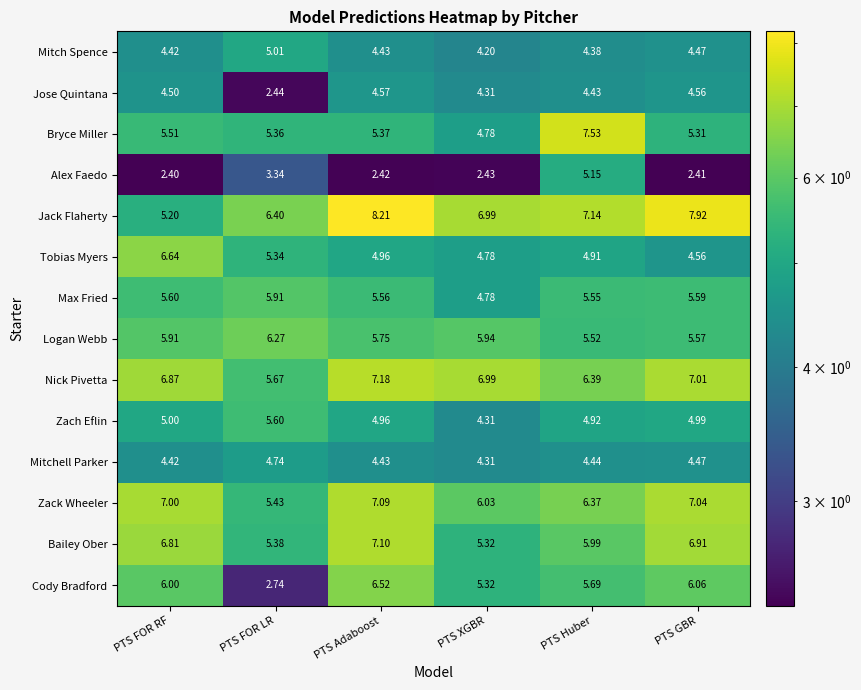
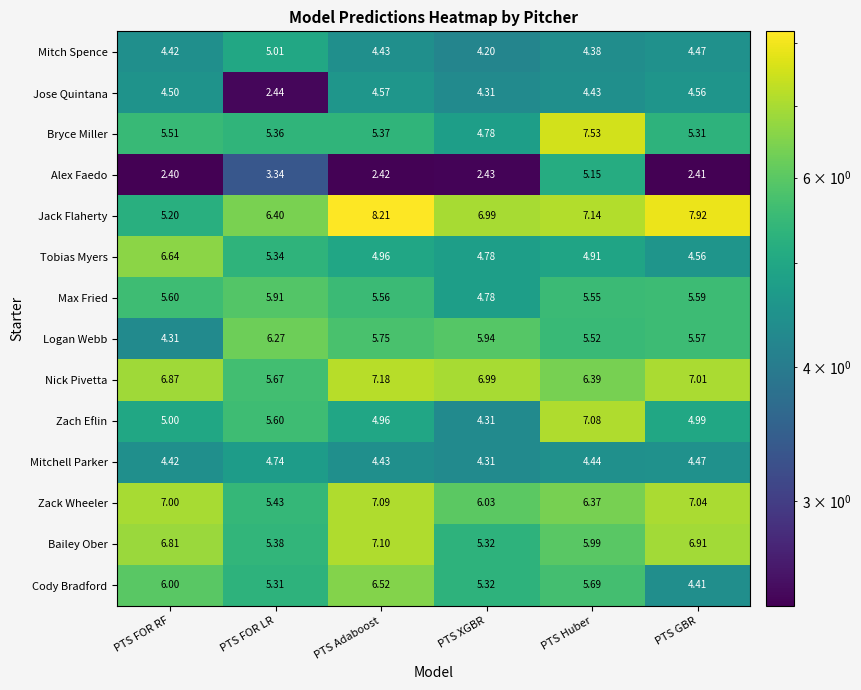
  {
    "Mitch Spence": {
      "PTS FOR RF": 4.42,
      "PTS FOR LR": 5.01,
      "PTS Adaboost": 4.43,
      "PTS XGBR": 4.20,
      "PTS Huber": 4.38,
      "PTS GBR": 4.47
    },
    "Jose Quintana": {
      "PTS FOR RF": 4.50,
      "PTS FOR LR": 2.44,
      "PTS Adaboost": 4.57,
      "PTS XGBR": 4.31,
      "PTS Huber": 4.43,
      "PTS GBR": 4.56
    },
    "Bryce Miller": {
      "PTS FOR RF": 5.51,
      "PTS FOR LR": 5.36,
      "PTS Adaboost": 5.37,
      "PTS XGBR": 4.78,
      "PTS Huber": 7.53,
      "PTS GBR": 5.31
    },
    "Alex Faedo": {
      "PTS FOR RF": 2.40,
      "PTS FOR LR": 3.34,
      "PTS Adaboost": 2.42,
      "PTS XGBR": 2.43,
      "PTS Huber": 5.15,
      "PTS GBR": 2.41
    },
    "Jack Flaherty": {
      "PTS FOR RF": 5.20,
      "PTS FOR LR": 6.40,
      "PTS Adaboost": 8.21,
      "PTS XGBR": 6.99,
      "PTS Huber": 7.14,
      "PTS GBR": 7.92
    },
    "Tobias Myers": {
      "PTS FOR RF": 6.64,
      "PTS FOR LR": 5.34,
      "PTS Adaboost": 4.96,
      "PTS XGBR": 4.78,
      "PTS Huber": 4.91,
      "PTS GBR": 4.56
    },
    "Max Fried": {
      "PTS FOR RF": 5.60,
      "PTS FOR LR": 5.91,
      "PTS Adaboost": 5.56,
      "PTS XGBR": 4.78,
      "PTS Huber": 5.55,
      "PTS GBR": 5.59
    },
    "Logan Webb": {
-     "PTS FOR RF": 5.91,
+     "PTS FOR RF": 4.31,
      "PTS FOR LR": 6.27,
      "PTS Adaboost": 5.75,
      "PTS XGBR": 5.94,
      "PTS Huber": 5.52,
      "PTS GBR": 5.57
    },
    "Nick Pivetta": {
      "PTS FOR RF": 6.87,
      "PTS FOR LR": 5.67,
      "PTS Adaboost": 7.18,
      "PTS XGBR": 6.99,
      "PTS Huber": 6.39,
      "PTS GBR": 7.01
    },
    "Zach Eflin": {
      "PTS FOR RF": 5.00,
      "PTS FOR LR": 5.60,
      "PTS Adaboost": 4.96,
      "PTS XGBR": 4.31,
-     "PTS Huber": 4.92,
+     "PTS Huber": 7.08,
      "PTS GBR": 4.99
    },
    "Mitchell Parker": {
      "PTS FOR RF": 4.42,
      "PTS FOR LR": 4.74,
      "PTS Adaboost": 4.43,
      "PTS XGBR": 4.31,
      "PTS Huber": 4.44,
      "PTS GBR": 4.47
    },
    "Zack Wheeler": {
      "PTS FOR RF": 7.00,
      "PTS FOR LR": 5.43,
      "PTS Adaboost": 7.09,
      "PTS XGBR": 6.03,
      "PTS Huber": 6.37,
      "PTS GBR": 7.04
    },
    "Bailey Ober": {
      "PTS FOR RF": 6.81,
      "PTS FOR LR": 5.38,
      "PTS Adaboost": 7.10,
      "PTS XGBR": 5.32,
      "PTS Huber": 5.99,
      "PTS GBR": 6.91
    },
    "Cody Bradford": {
      "PTS FOR RF": 6.00,
-     "PTS FOR LR": 2.74,
+     "PTS FOR LR": 5.31,
      "PTS Adaboost": 6.52,
      "PTS XGBR": 5.32,
      "PTS Huber": 5.69,
-     "PTS GBR": 6.06
+     "PTS GBR": 4.41
    }
  }
